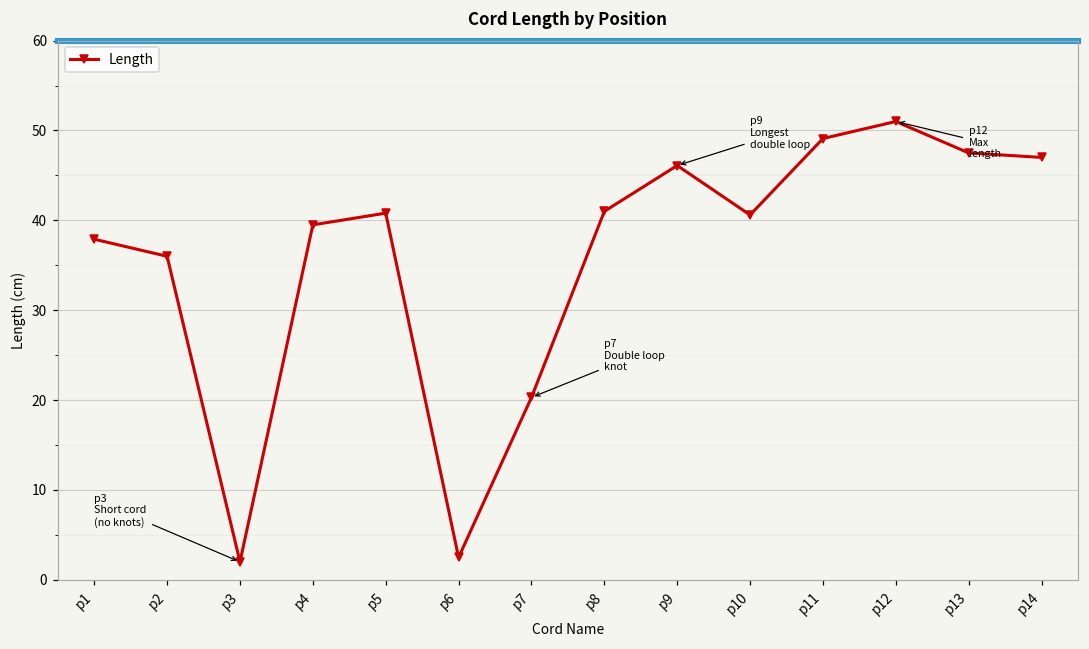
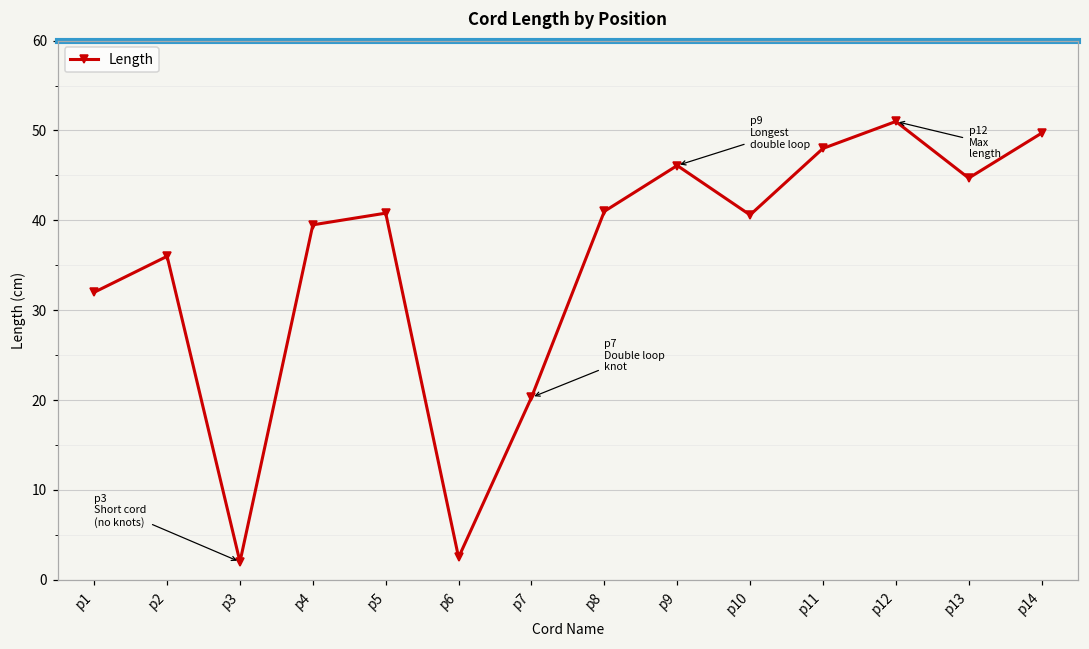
  {
-   "p1": 38,
+   "p1": 32,
    "p2": 36,
    "p3": 2,
    "p4": 40,
    "p5": 41,
    "p6": 3,
    "p7": 20,
    "p8": 41,
    "p9": 46,
    "p10": 41,
-   "p11": 49,
+   "p11": 48,
    "p12": 51,
-   "p13": 48,
-   "p14": 47
+   "p13": 45,
+   "p14": 50
  }
